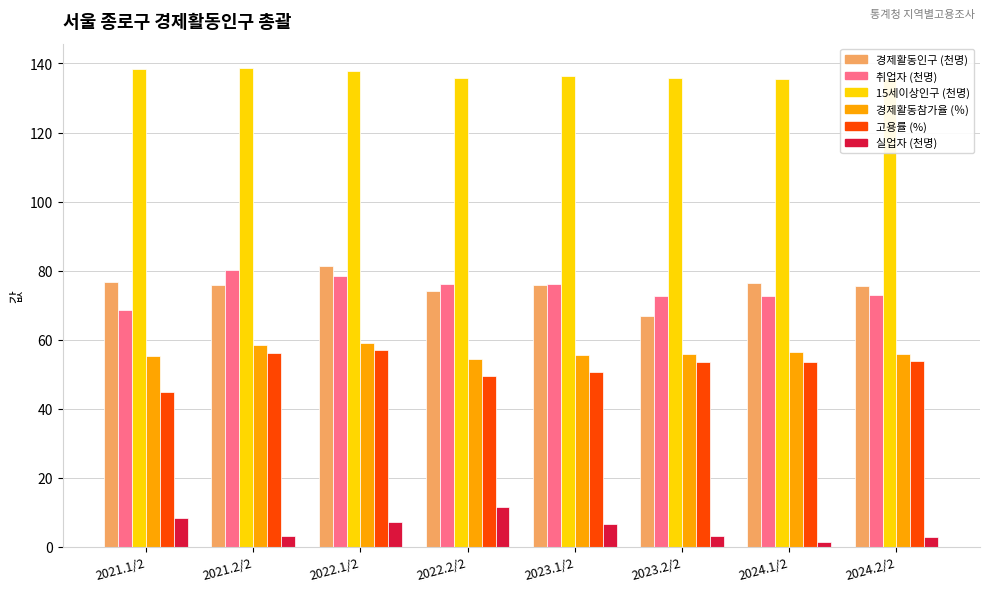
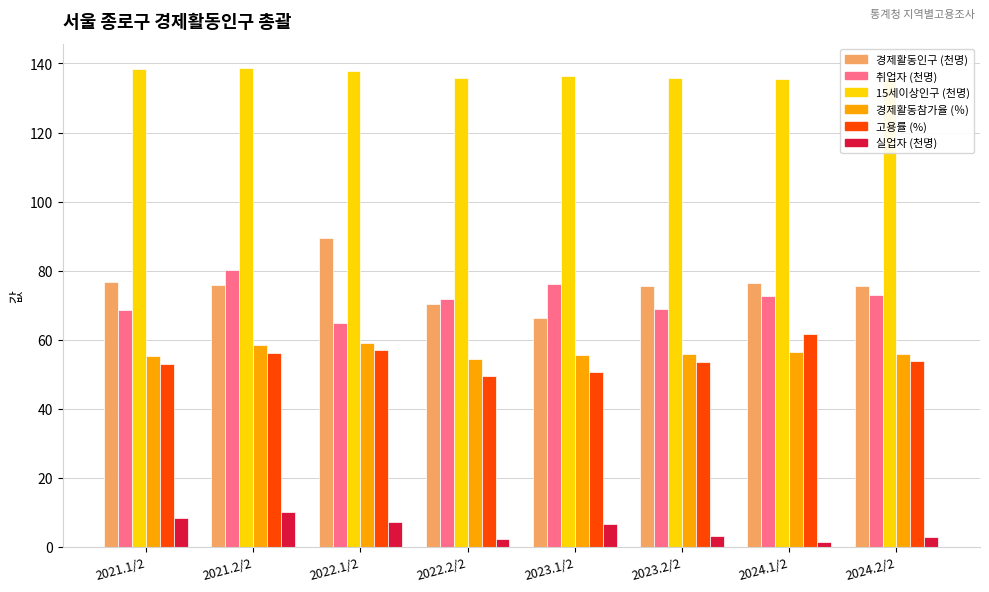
  {
    "경제활동인구 (천명)": {
      "2021.1/2": 77,
      "2021.2/2": 76,
-     "2022.1/2": 81,
-     "2022.2/2": 74,
-     "2023.1/2": 76,
-     "2023.2/2": 67,
+     "2022.1/2": 89,
+     "2022.2/2": 70,
+     "2023.1/2": 66,
+     "2023.2/2": 76,
      "2024.1/2": 77,
      "2024.2/2": 76
    },
    "취업자 (천명)": {
      "2021.1/2": 69,
      "2021.2/2": 80,
-     "2022.1/2": 78,
-     "2022.2/2": 76,
+     "2022.1/2": 65,
+     "2022.2/2": 72,
      "2023.1/2": 76,
-     "2023.2/2": 73,
+     "2023.2/2": 69,
      "2024.1/2": 73,
      "2024.2/2": 73
    },
    "고용률 (%)": {
-     "2021.1/2": 45,
+     "2021.1/2": 53,
      "2021.2/2": 56,
      "2022.1/2": 57,
      "2022.2/2": 50,
      "2023.1/2": 51,
      "2023.2/2": 54,
-     "2024.1/2": 54,
+     "2024.1/2": 62,
      "2024.2/2": 54
    },
    "실업자 (천명)": {
      "2021.1/2": 8,
-     "2021.2/2": 3,
+     "2021.2/2": 10,
      "2022.1/2": 7,
-     "2022.2/2": 12,
+     "2022.2/2": 2,
      "2023.1/2": 7,
      "2023.2/2": 3,
      "2024.1/2": 2,
      "2024.2/2": 3
    }
  }
